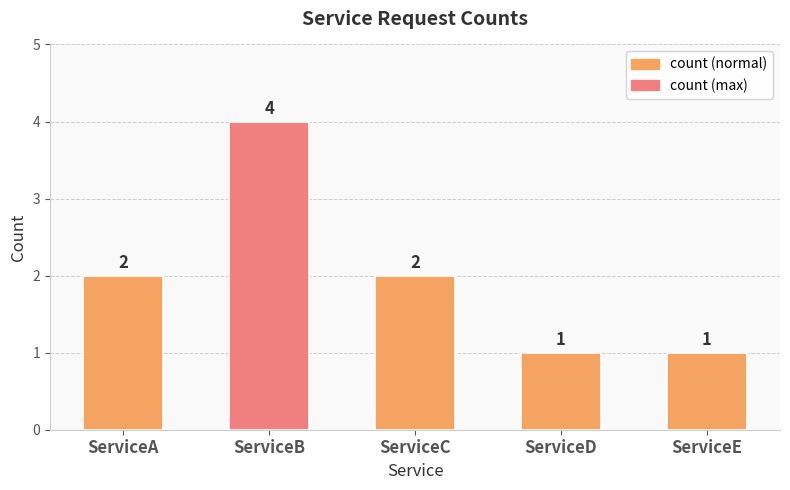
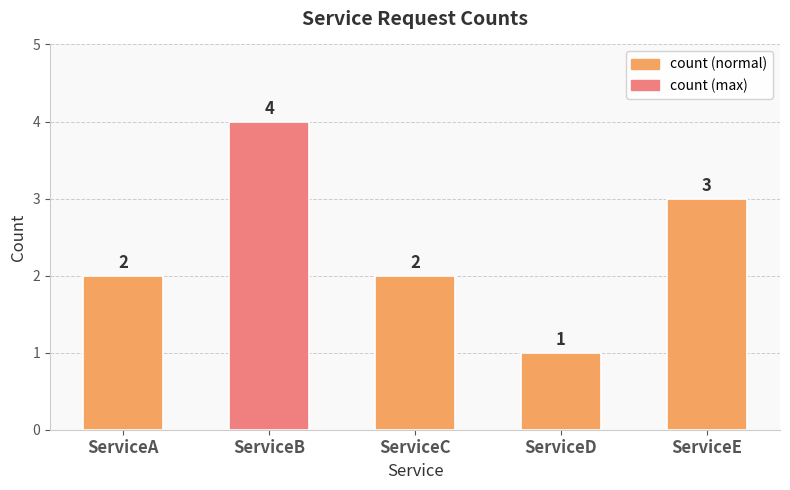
  {
    "ServiceA": 2,
    "ServiceB": 4,
    "ServiceC": 2,
    "ServiceD": 1,
-   "ServiceE": 1
+   "ServiceE": 3
  }
